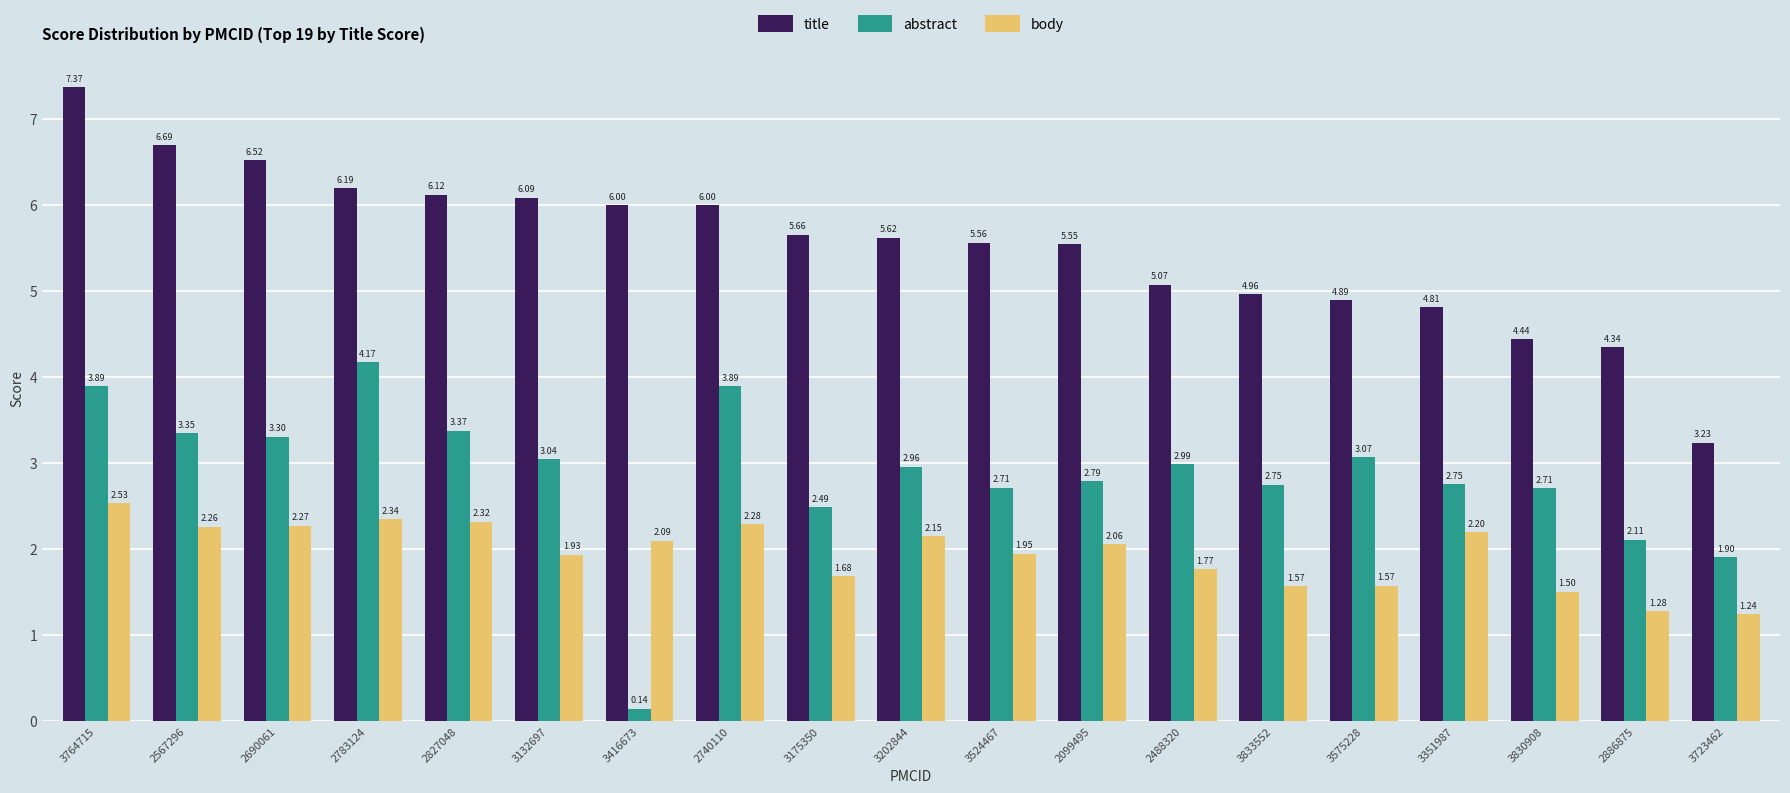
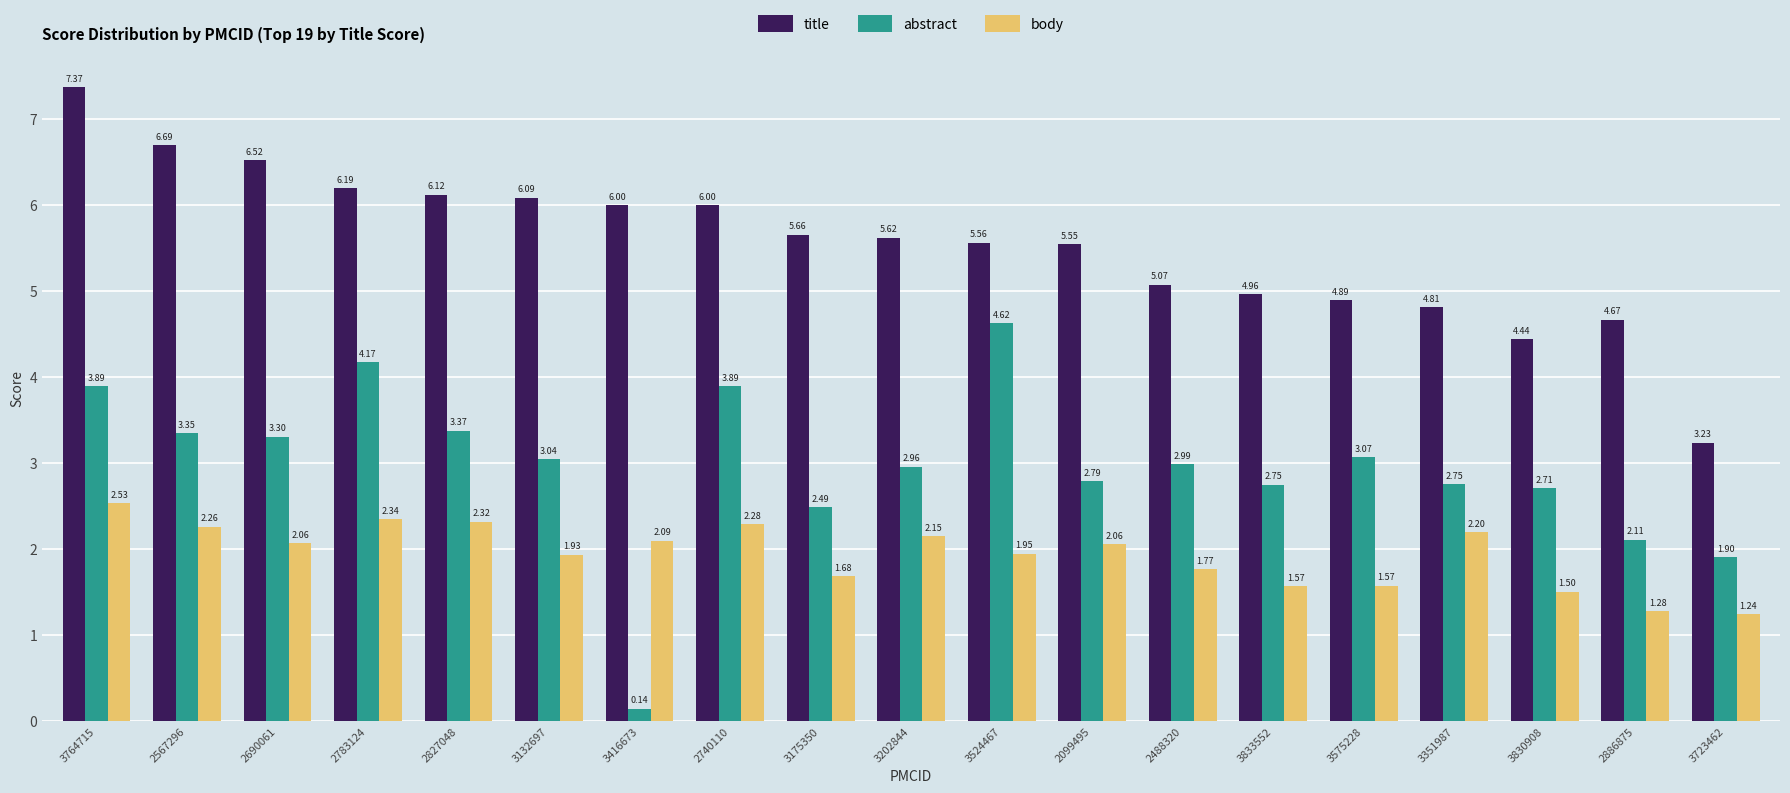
  {
    "title": {
      "3764715": 7.37,
      "2567296": 6.69,
      "2690061": 6.52,
      "2783124": 6.19,
      "2827048": 6.12,
      "3132697": 6.09,
      "3416673": 6.00,
      "2740110": 6.00,
      "3175350": 5.66,
      "3202844": 5.62,
      "3524467": 5.56,
      "2099495": 5.55,
      "2488320": 5.07,
      "3833552": 4.96,
      "3575228": 4.89,
      "3351987": 4.81,
      "3830908": 4.44,
-     "2886875": 4.34,
+     "2886875": 4.67,
      "3723462": 3.23
    },
    "abstract": {
      "3764715": 3.89,
      "2567296": 3.35,
      "2690061": 3.30,
      "2783124": 4.17,
      "2827048": 3.37,
      "3132697": 3.04,
      "3416673": 0.14,
      "2740110": 3.89,
      "3175350": 2.49,
      "3202844": 2.96,
-     "3524467": 2.71,
+     "3524467": 4.62,
      "2099495": 2.79,
      "2488320": 2.99,
      "3833552": 2.75,
      "3575228": 3.07,
      "3351987": 2.75,
      "3830908": 2.71,
      "2886875": 2.11,
      "3723462": 1.90
    },
    "body": {
      "3764715": 2.53,
      "2567296": 2.26,
-     "2690061": 2.27,
+     "2690061": 2.06,
      "2783124": 2.34,
      "2827048": 2.32,
      "3132697": 1.93,
      "3416673": 2.09,
      "2740110": 2.28,
      "3175350": 1.68,
      "3202844": 2.15,
      "3524467": 1.95,
      "2099495": 2.06,
      "2488320": 1.77,
      "3833552": 1.57,
      "3575228": 1.57,
      "3351987": 2.20,
      "3830908": 1.50,
      "2886875": 1.28,
      "3723462": 1.24
    }
  }
